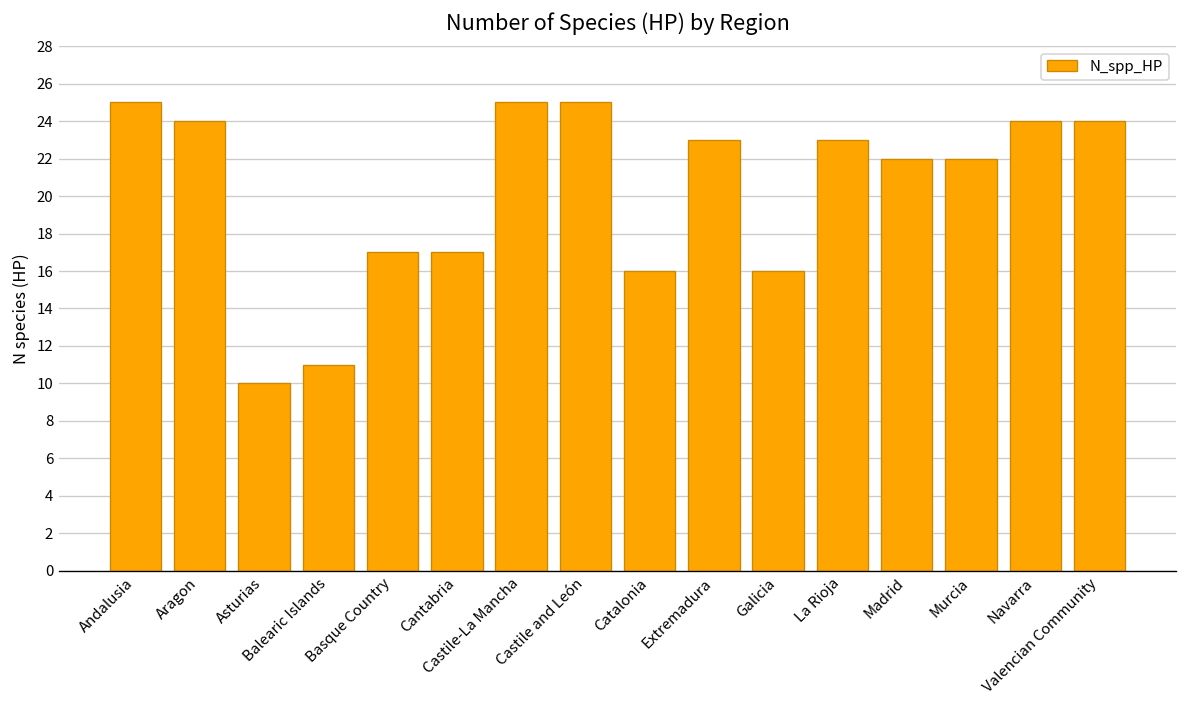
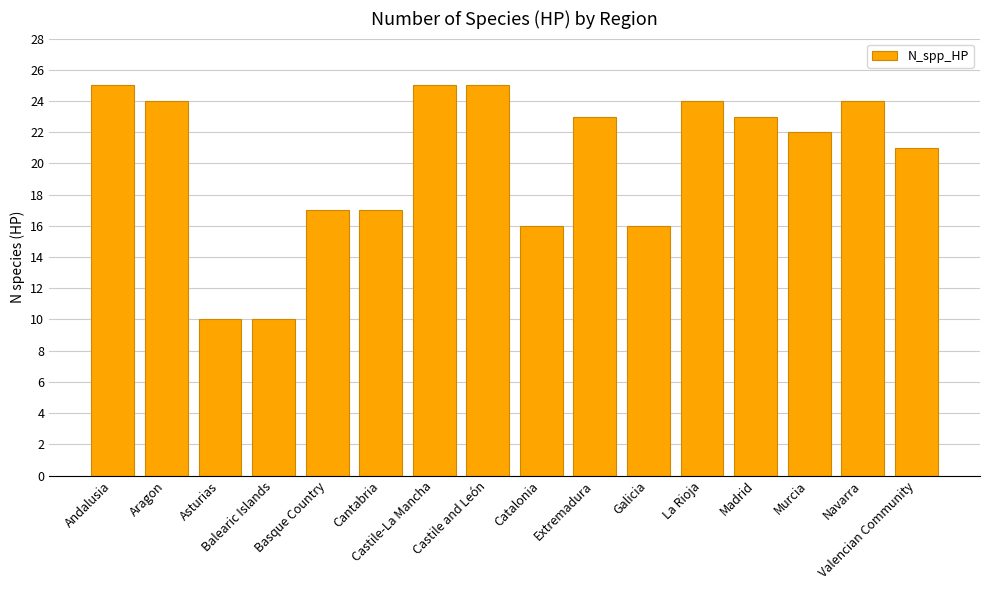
  {
    "Andalusia": 25,
    "Aragon": 24,
    "Asturias": 10,
-   "Balearic Islands": 11,
+   "Balearic Islands": 10,
    "Basque Country": 17,
    "Cantabria": 17,
    "Castile-La Mancha": 25,
    "Castile and León": 25,
    "Catalonia": 16,
    "Extremadura": 23,
    "Galicia": 16,
-   "La Rioja": 23,
-   "Madrid": 22,
+   "La Rioja": 24,
+   "Madrid": 23,
    "Murcia": 22,
    "Navarra": 24,
-   "Valencian Community": 24
+   "Valencian Community": 21
  }
